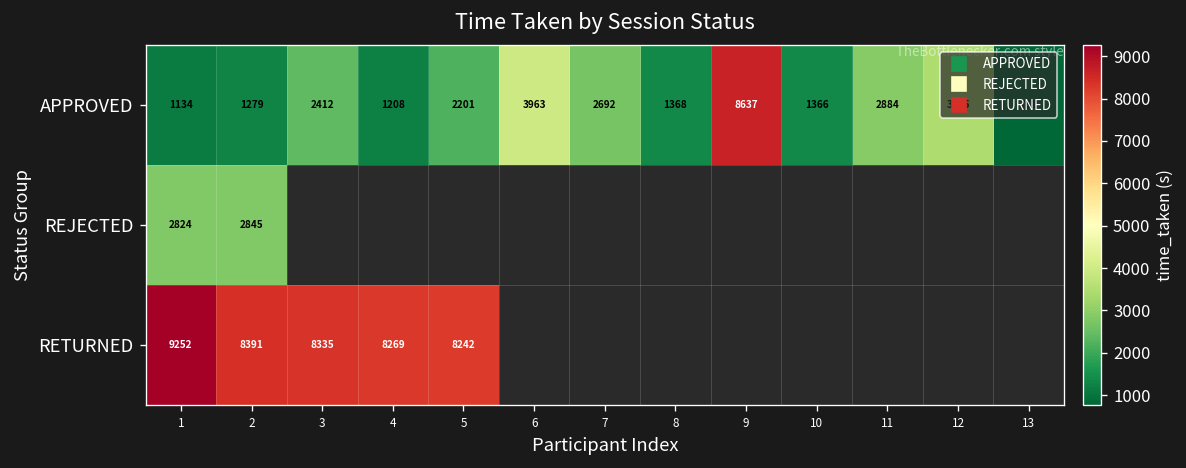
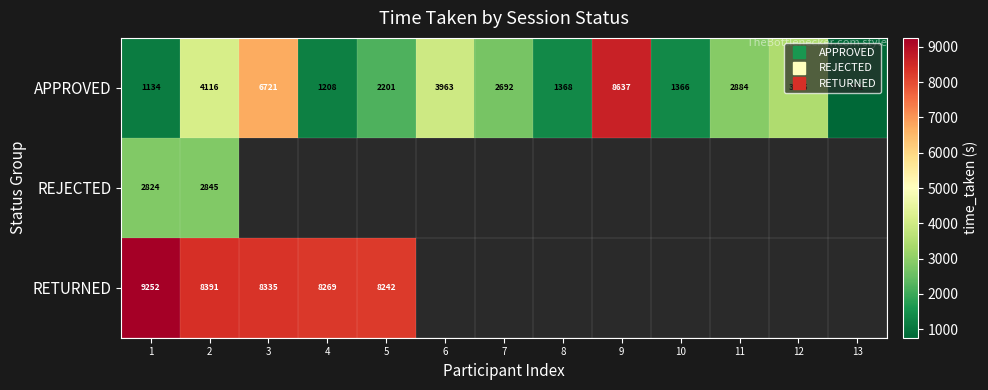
  {
    "APPROVED": {
      "1": 1134,
-     "2": 1279,
-     "3": 2412,
+     "2": 4116,
+     "3": 6721,
      "4": 1208,
      "5": 2201,
      "6": 3963,
      "7": 2692,
      "8": 1368,
      "9": 8637,
      "10": 1366,
      "11": 2884
    },
    "REJECTED": {
      "1": 2824,
      "2": 2845
    },
    "RETURNED": {
      "1": 9252,
      "2": 8391,
      "3": 8335,
      "4": 8269,
      "5": 8242
    }
  }
